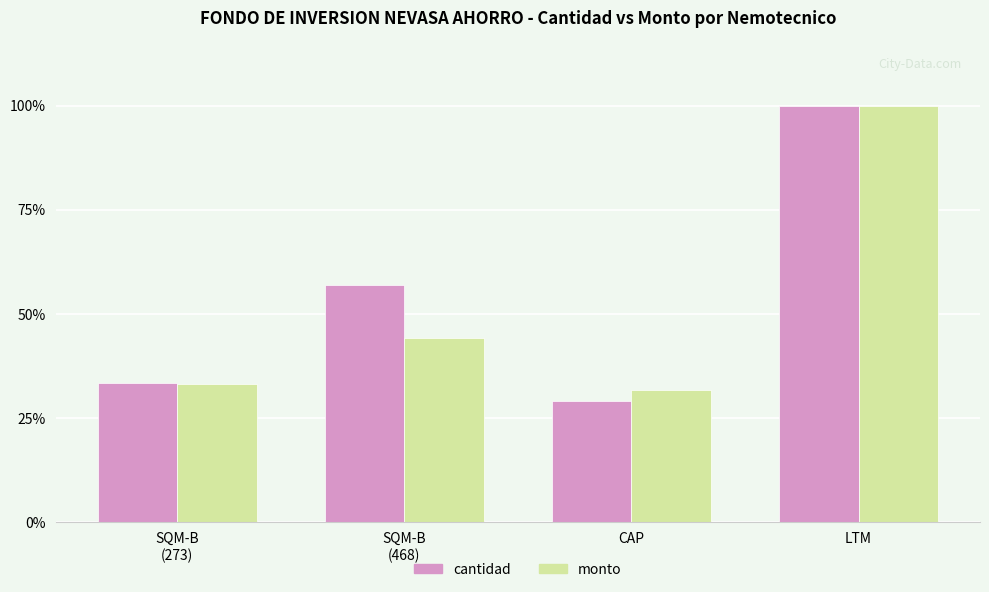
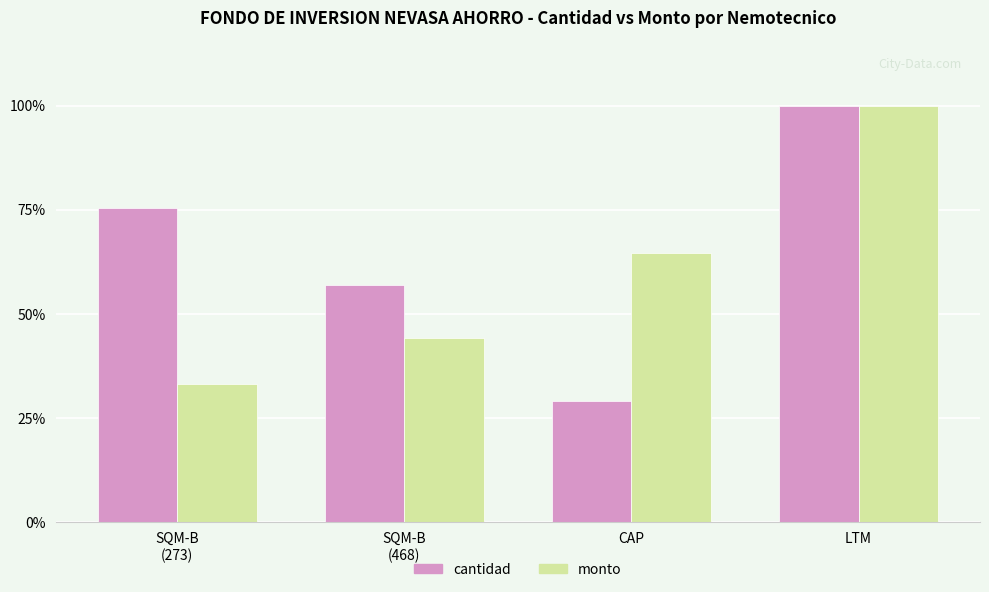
  {
    "cantidad": {
-     "SQM-B (273)": "33%",
+     "SQM-B (273)": "75%",
      "SQM-B (468)": "57%",
      "CAP": "29%",
      "LTM": "100%"
    },
    "monto": {
      "SQM-B (273)": "33%",
      "SQM-B (468)": "44%",
-     "CAP": "32%",
+     "CAP": "65%",
      "LTM": "100%"
    }
  }
